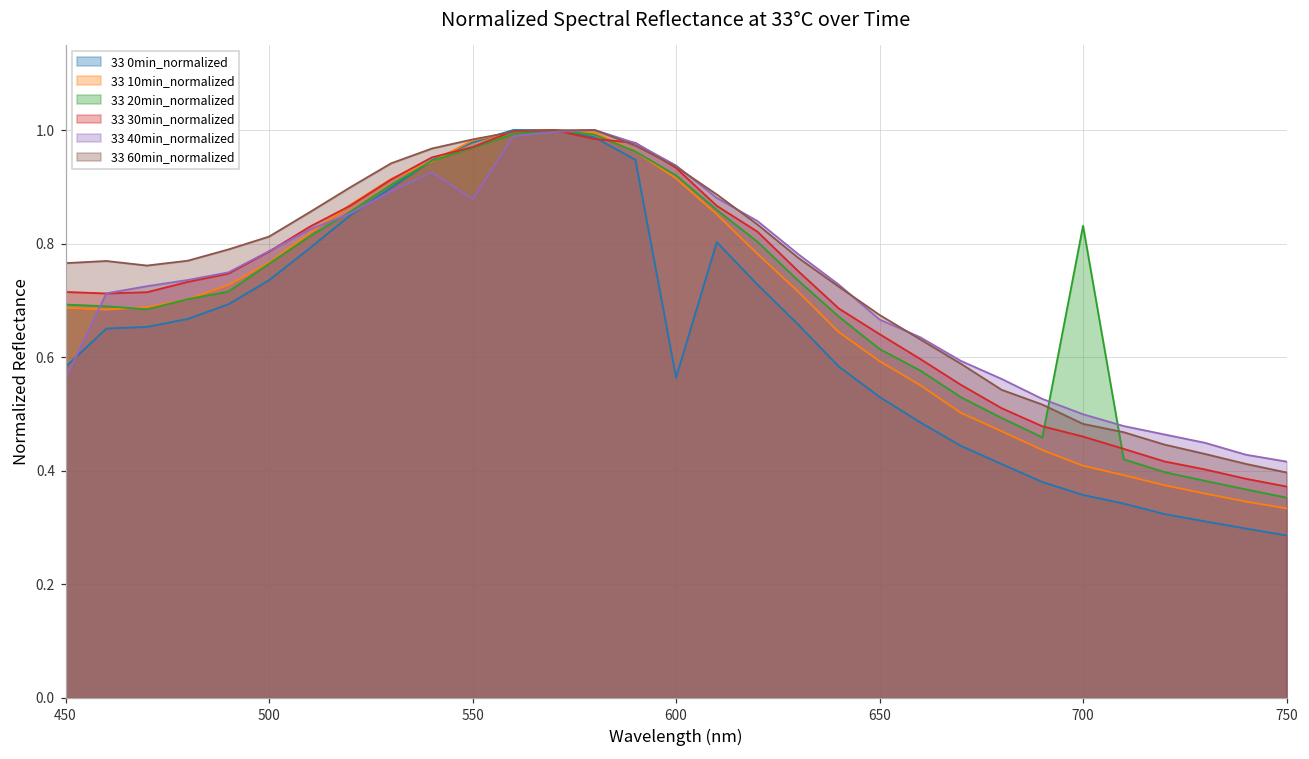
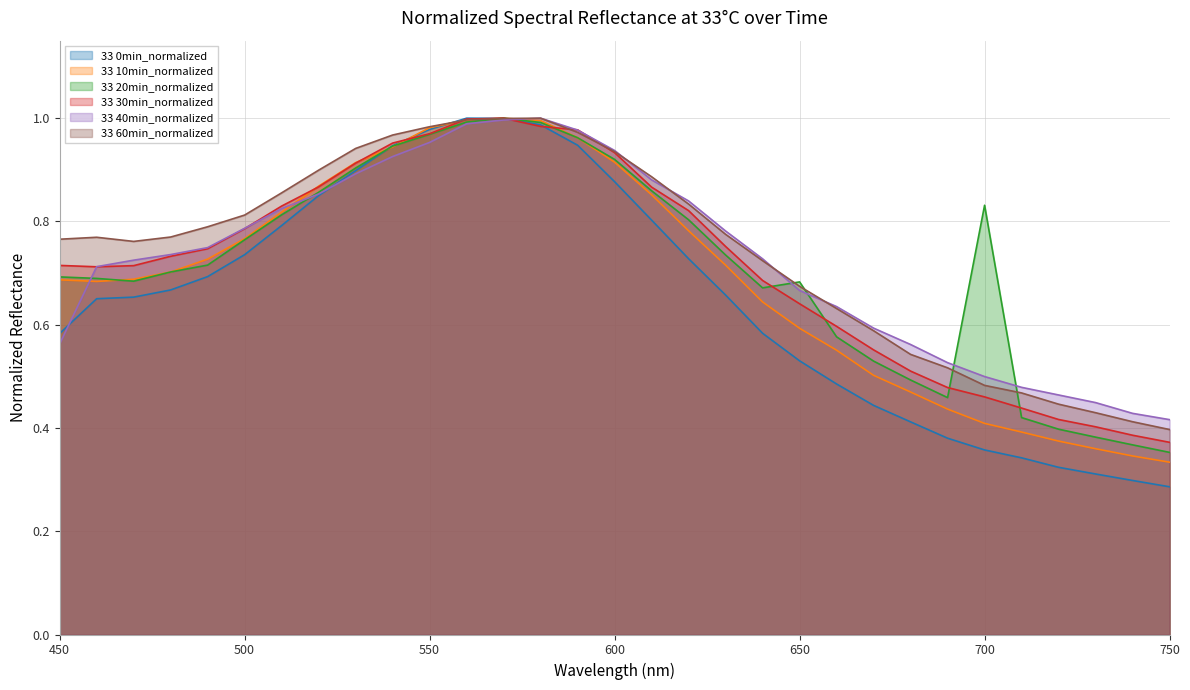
  {
    "33 0min_normalized": {
      "450": 0.58,
      "500": 0.74,
-     "600": 0.56,
+     "600": 0.88,
      "650": 0.53,
      "700": 0.36,
      "750": 0.29
    },
    "33 20min_normalized": {
      "450": 0.69,
      "600": 0.92,
-     "650": 0.61,
+     "650": 0.68,
      "700": 0.83,
      "750": 0.35
    },
    "33 40min_normalized": {
      "450": 0.56,
-     "550": 0.88,
+     "550": 0.95,
      "650": 0.67,
      "700": 0.50,
      "750": 0.42
    }
  }
